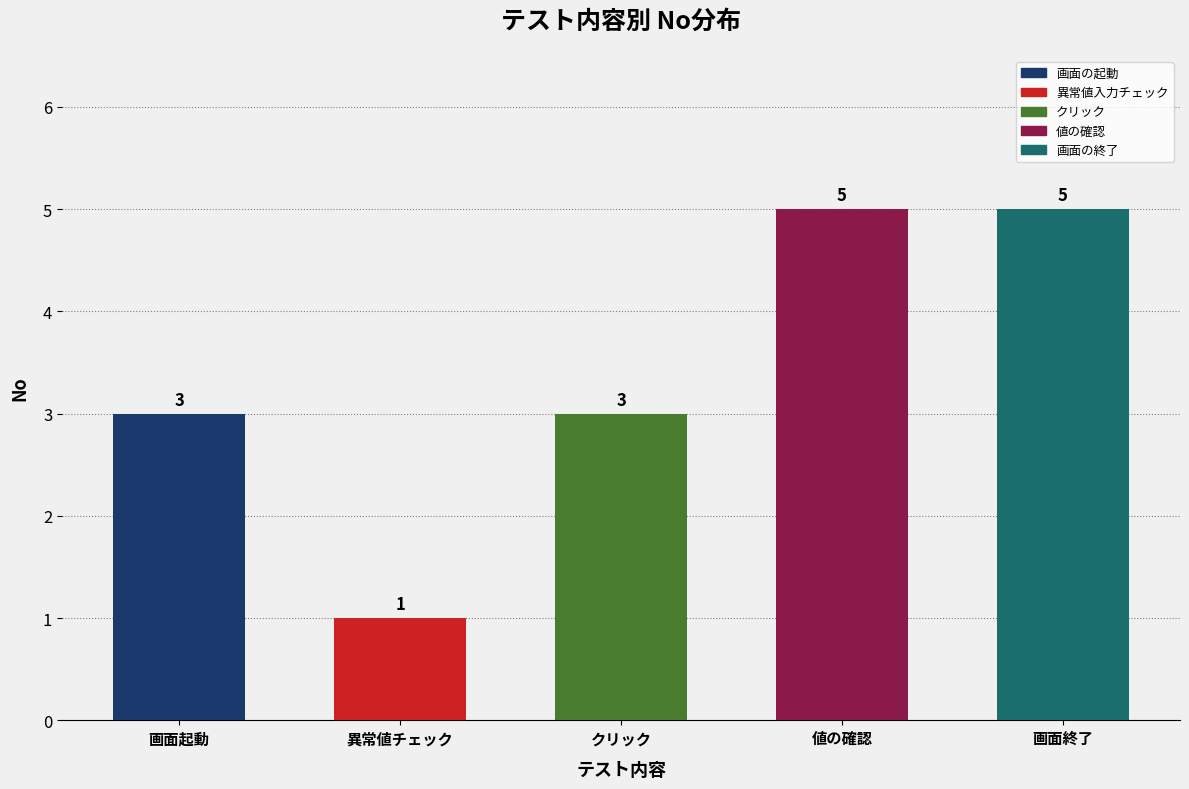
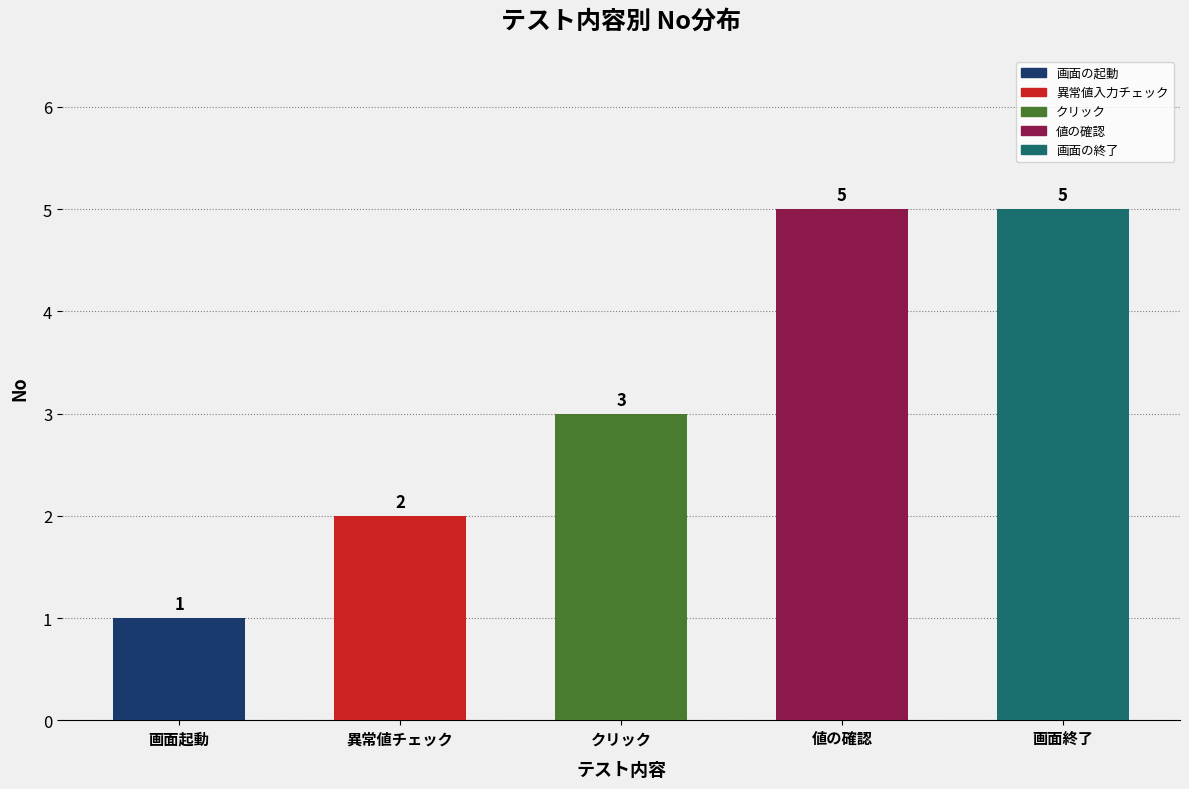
  {
-   "画面起動": 3,
-   "異常値チェック": 1,
+   "画面起動": 1,
+   "異常値チェック": 2,
    "クリック": 3,
    "値の確認": 5,
    "画面終了": 5
  }
